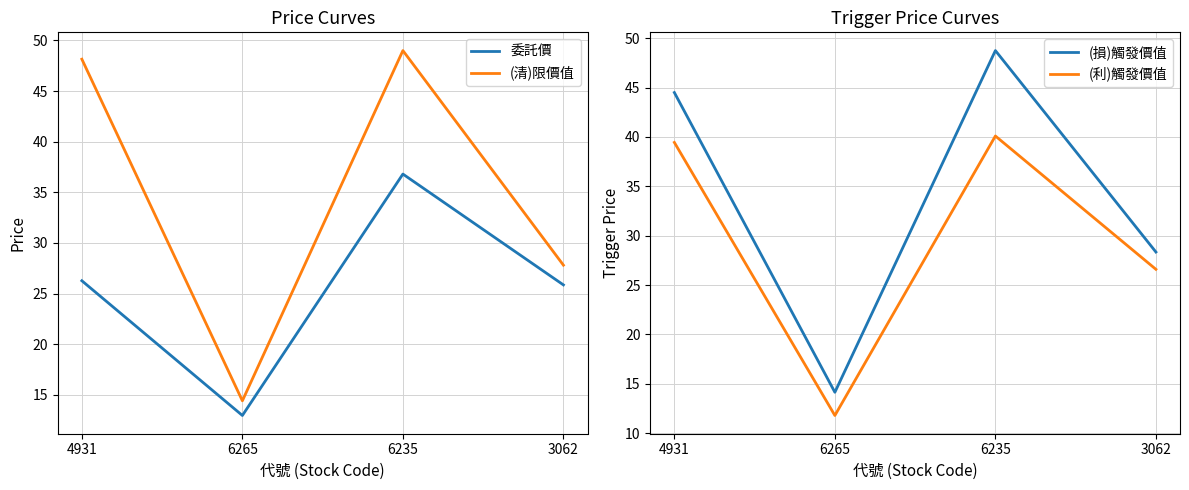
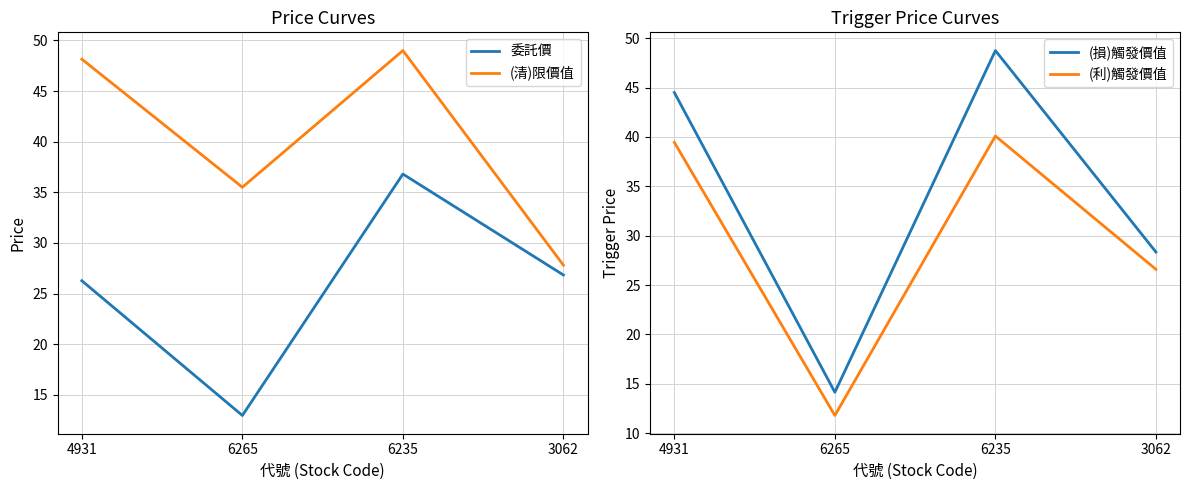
  {
    "Price Curves": {
      "委託價": {
        "4931": 26.3,
        "6265": 13.0,
        "6235": 36.8,
-       "3062": 25.9
+       "3062": 26.8
      },
      "(清)限價值": {
        "4931": 48.2,
-       "6265": 14.4,
+       "6265": 35.5,
        "6235": 49.0,
        "3062": 27.8
      }
    },
    "Trigger Price Curves": {
      "(損)觸發價值": {
        "4931": 45,
        "6265": 14,
        "6235": 49,
        "3062": 28
      },
      "(利)觸發價值": {
        "4931": 39,
        "6265": 12,
        "6235": 40,
        "3062": 27
      }
    }
  }
